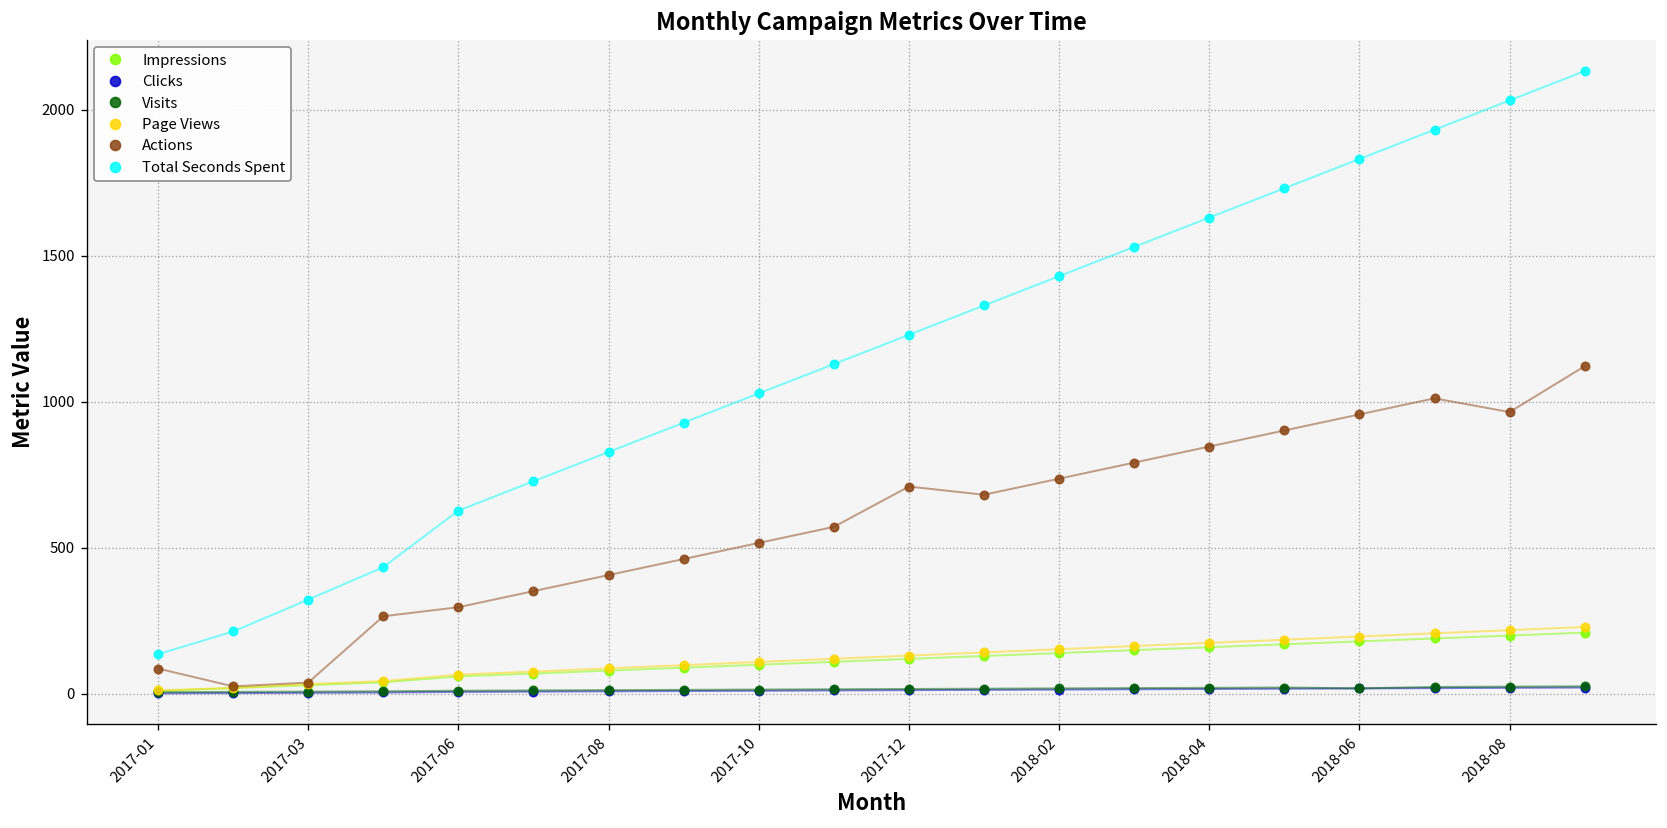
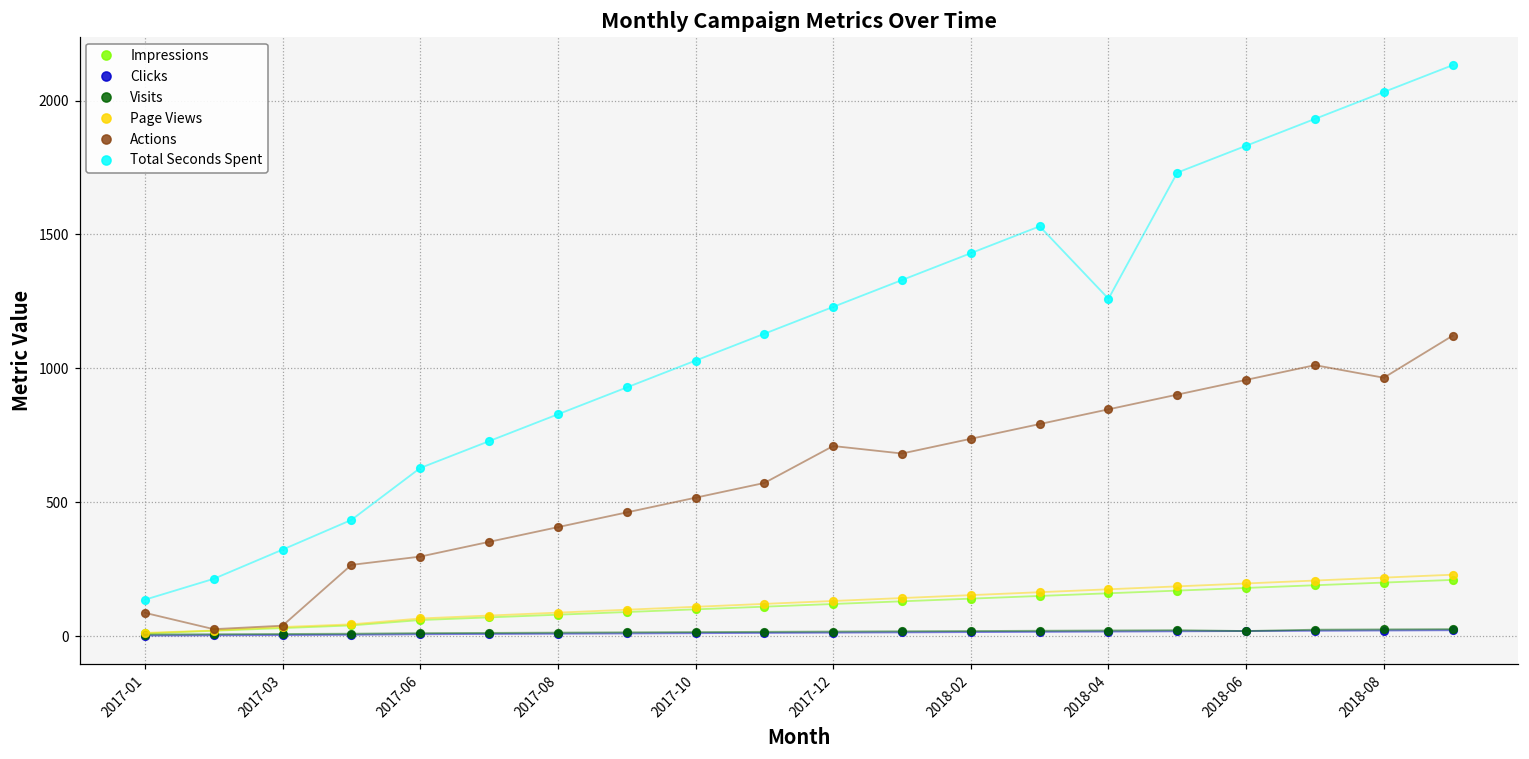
  {
    "Impressions": {
      "2017-12": 120,
      "2018-02": 140,
      "2018-04": 160,
      "2018-06": 180,
      "2018-08": 200
    },
    "Page Views": {
      "2017-12": 130,
      "2018-02": 150,
      "2018-04": 170,
      "2018-06": 200,
      "2018-08": 220
    },
    "Actions": {
      "2017-01": 90,
      "2017-06": 300,
      "2017-08": 410,
      "2017-10": 520,
      "2017-12": 710,
      "2018-02": 740,
      "2018-04": 850,
      "2018-06": 960,
      "2018-08": 970
    },
    "Total Seconds Spent": {
      "2017-01": 140,
      "2017-03": 320,
      "2017-06": 630,
      "2017-08": 830,
      "2017-10": 1030,
      "2017-12": 1230,
      "2018-02": 1430,
-     "2018-04": 1630,
+     "2018-04": 1260,
      "2018-06": 1830,
      "2018-08": 2030
    }
  }
